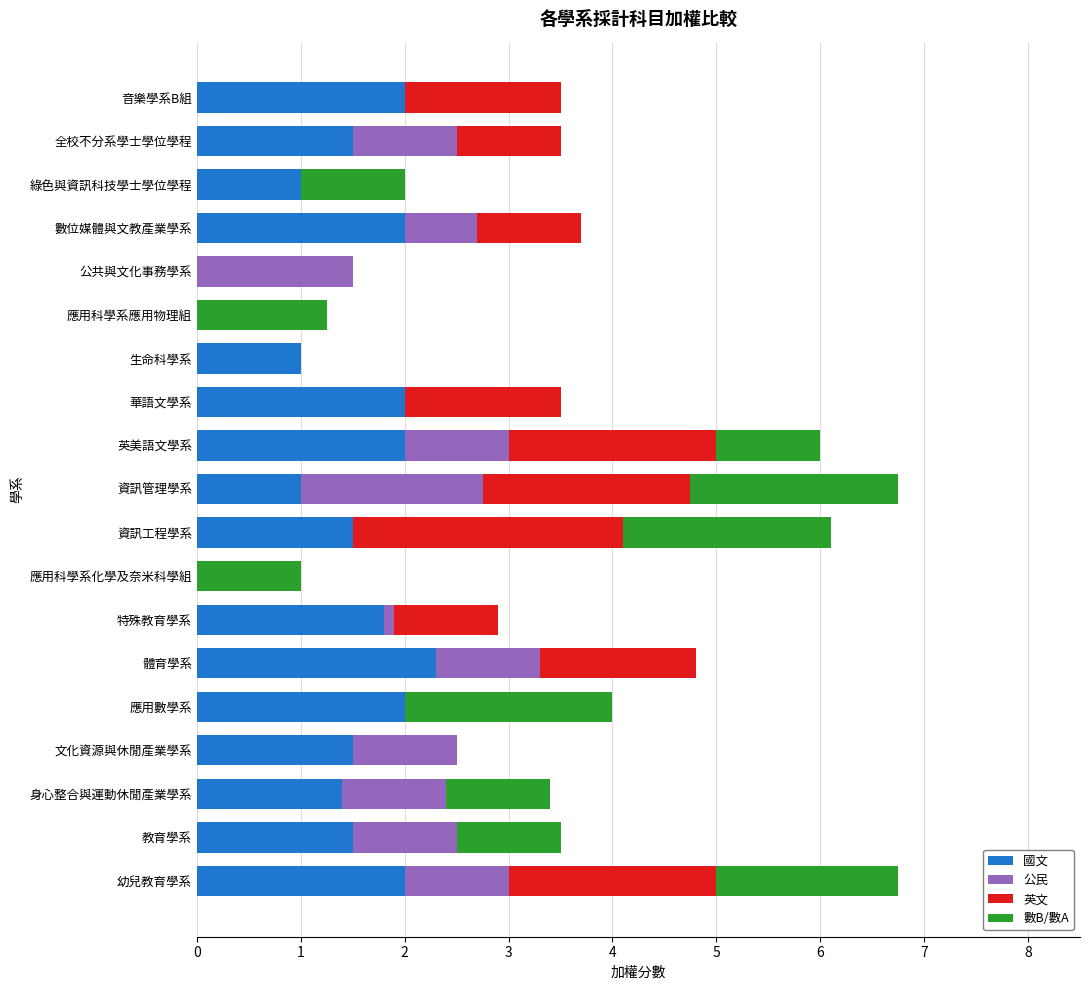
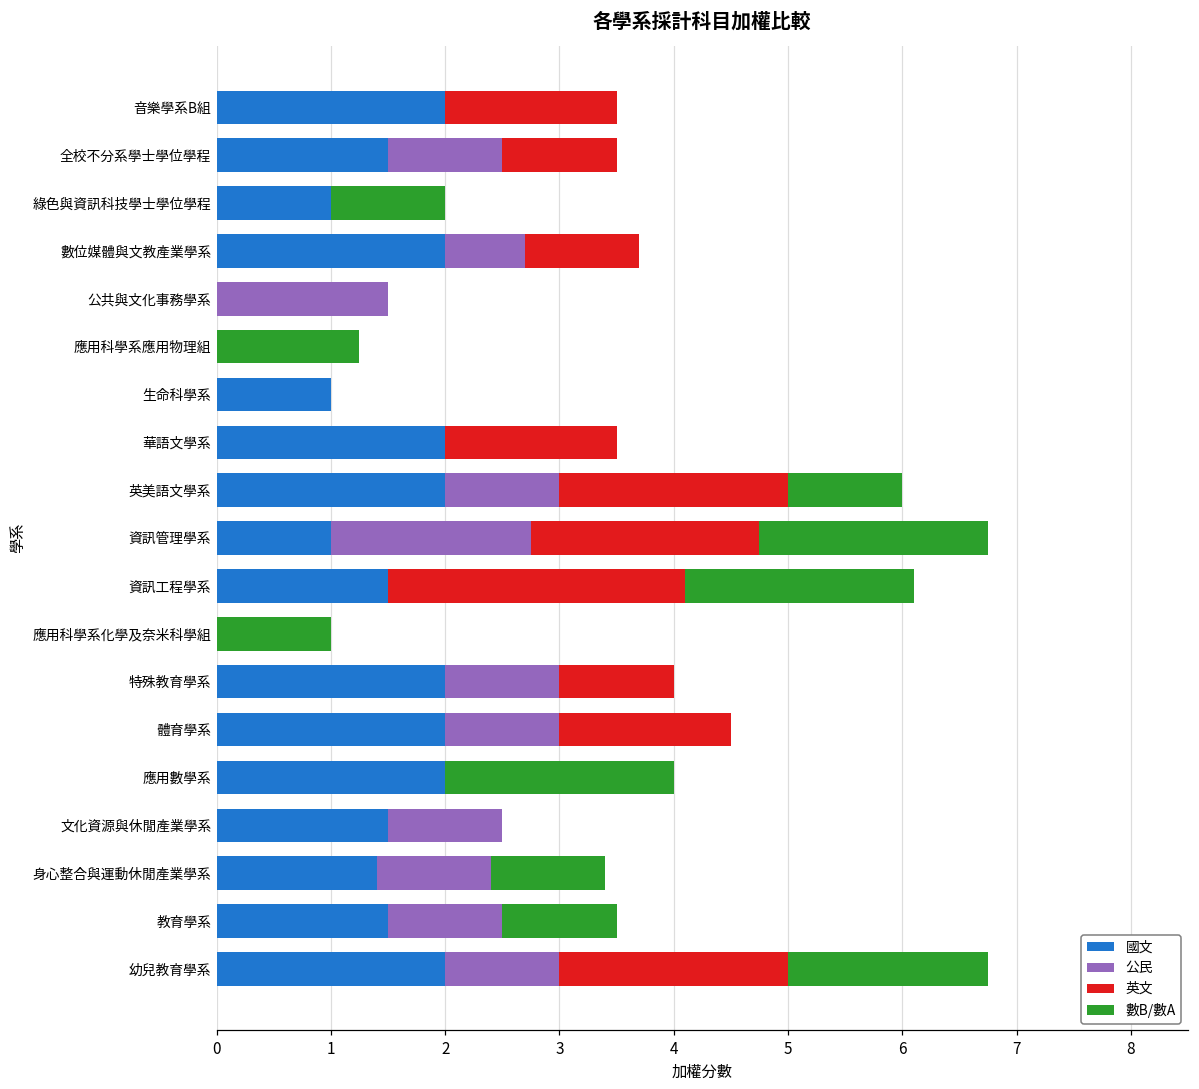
  {
    "國文": {
      "音樂學系B組": 2.0,
      "全校不分系學士學位學程": 1.5,
      "綠色與資訊科技學士學位學程": 1.0,
      "數位媒體與文教產業學系": 2.0,
      "公共與文化事務學系": 0.0,
      "應用科學系應用物理組": 0.0,
      "生命科學系": 1.0,
      "華語文學系": 2.0,
      "英美語文學系": 2.0,
      "資訊管理學系": 1.0,
      "資訊工程學系": 1.5,
      "應用科學系化學及奈米科學組": 0.0,
-     "特殊教育學系": 1.8,
-     "體育學系": 2.3,
+     "特殊教育學系": 2.0,
+     "體育學系": 2.0,
      "應用數學系": 2.0,
      "文化資源與休閒產業學系": 1.5,
      "身心整合與運動休閒產業學系": 1.4,
      "教育學系": 1.5,
      "幼兒教育學系": 2.0
    },
    "公民": {
      "音樂學系B組": 0.0,
      "全校不分系學士學位學程": 1.0,
      "綠色與資訊科技學士學位學程": 0.0,
      "數位媒體與文教產業學系": 0.7,
      "公共與文化事務學系": 1.5,
      "應用科學系應用物理組": 0.0,
      "生命科學系": 0.0,
      "華語文學系": 0.0,
      "英美語文學系": 1.0,
      "資訊管理學系": 1.75,
      "資訊工程學系": 0.0,
      "應用科學系化學及奈米科學組": 0.0,
-     "特殊教育學系": 0.1,
+     "特殊教育學系": 1.0,
      "體育學系": 1.0,
      "應用數學系": 0.0,
      "文化資源與休閒產業學系": 1.0,
      "身心整合與運動休閒產業學系": 1.0,
      "教育學系": 1.0,
      "幼兒教育學系": 1.0
    },
    "英文": {
      "音樂學系B組": 1.5,
      "全校不分系學士學位學程": 1.0,
      "綠色與資訊科技學士學位學程": 0.0,
      "數位媒體與文教產業學系": 1.0,
      "公共與文化事務學系": 0.0,
      "應用科學系應用物理組": 0.0,
      "生命科學系": 0.0,
      "華語文學系": 1.5,
      "英美語文學系": 2.0,
      "資訊管理學系": 2.0,
      "資訊工程學系": 2.6,
      "應用科學系化學及奈米科學組": 0.0,
      "特殊教育學系": 1.0,
      "體育學系": 1.5,
      "應用數學系": 0.0,
      "文化資源與休閒產業學系": 0.0,
      "身心整合與運動休閒產業學系": 0.0,
      "教育學系": 0.0,
      "幼兒教育學系": 2.0
    },
    "數B/數A": {
      "音樂學系B組": 0.0,
      "全校不分系學士學位學程": 0.0,
      "綠色與資訊科技學士學位學程": 1.0,
      "數位媒體與文教產業學系": 0.0,
      "公共與文化事務學系": 0.0,
      "應用科學系應用物理組": 1.25,
      "生命科學系": 0.0,
      "華語文學系": 0.0,
      "英美語文學系": 1.0,
      "資訊管理學系": 2.0,
      "資訊工程學系": 2.0,
      "應用科學系化學及奈米科學組": 1.0,
      "特殊教育學系": 0.0,
      "體育學系": 0.0,
      "應用數學系": 2.0,
      "文化資源與休閒產業學系": 0.0,
      "身心整合與運動休閒產業學系": 1.0,
      "教育學系": 1.0,
      "幼兒教育學系": 1.75
    }
  }
